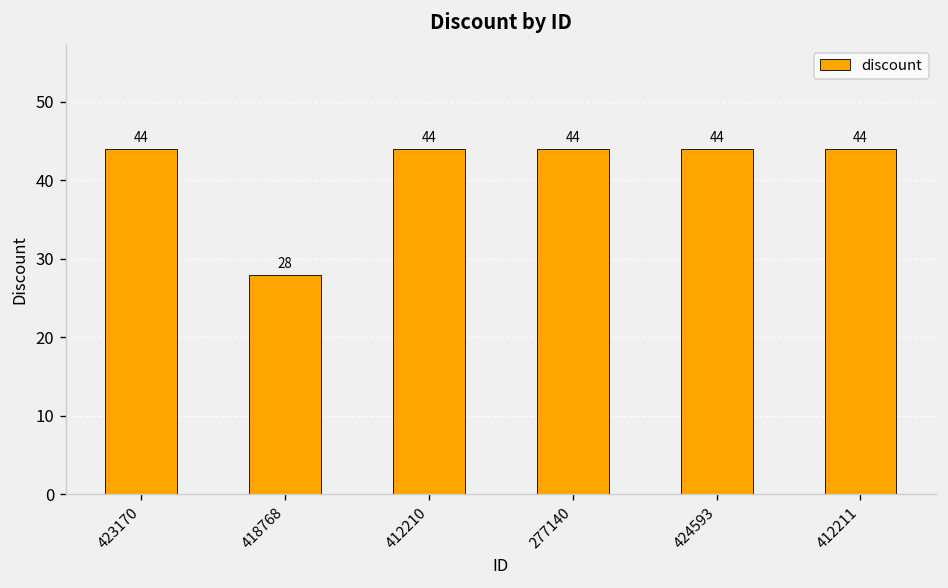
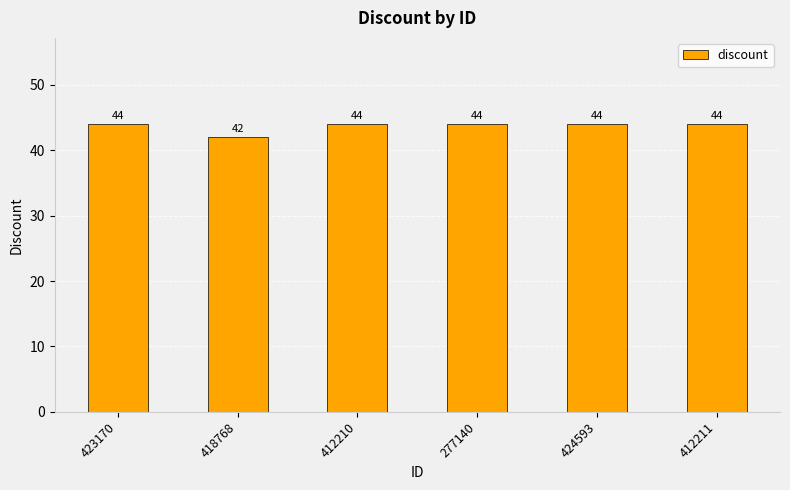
  {
    "423170": 44,
-   "418768": 28,
+   "418768": 42,
    "412210": 44,
    "277140": 44,
    "424593": 44,
    "412211": 44
  }
